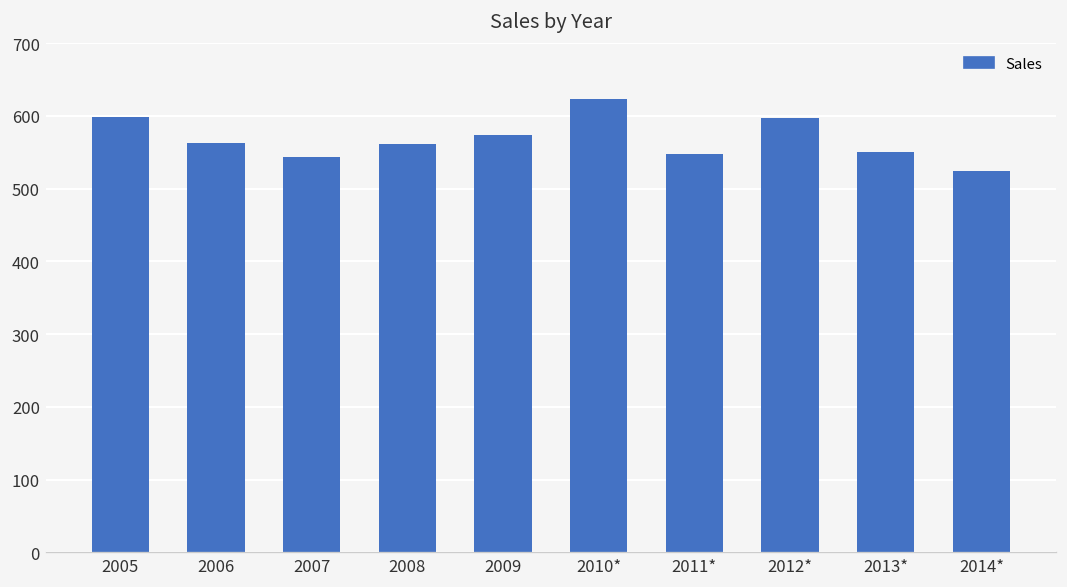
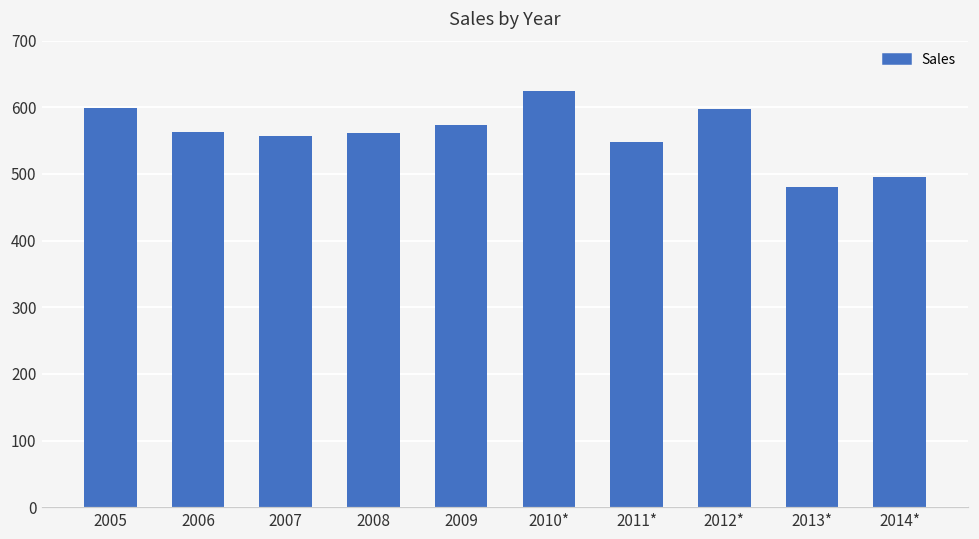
  {
    "2005": 600,
    "2006": 560,
-   "2007": 540,
+   "2007": 560,
    "2008": 560,
    "2009": 570,
    "2010*": 620,
    "2011*": 550,
    "2012*": 600,
-   "2013*": 550,
-   "2014*": 520
+   "2013*": 480,
+   "2014*": 500
  }
